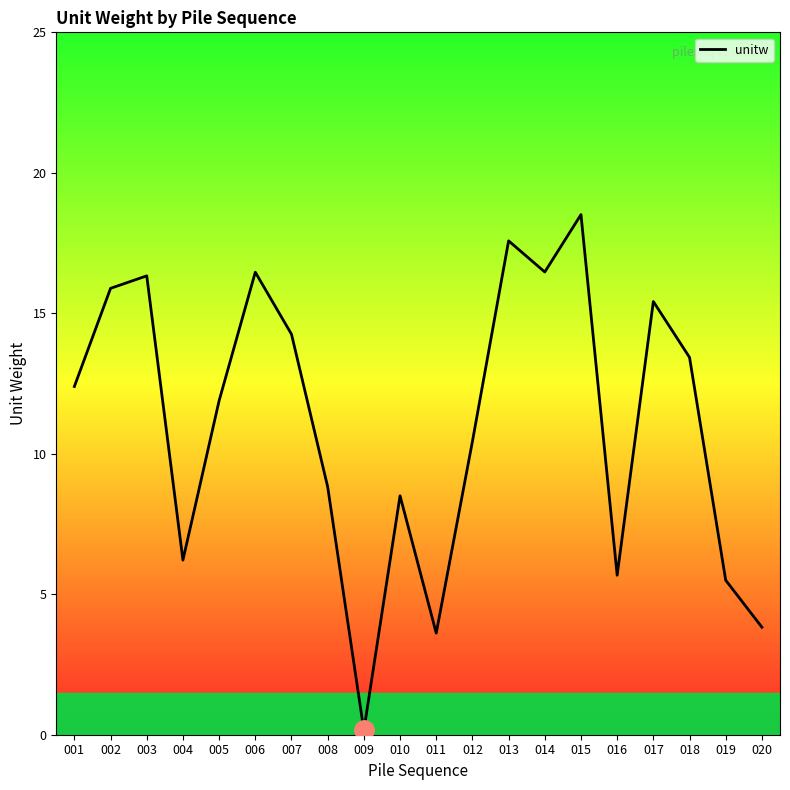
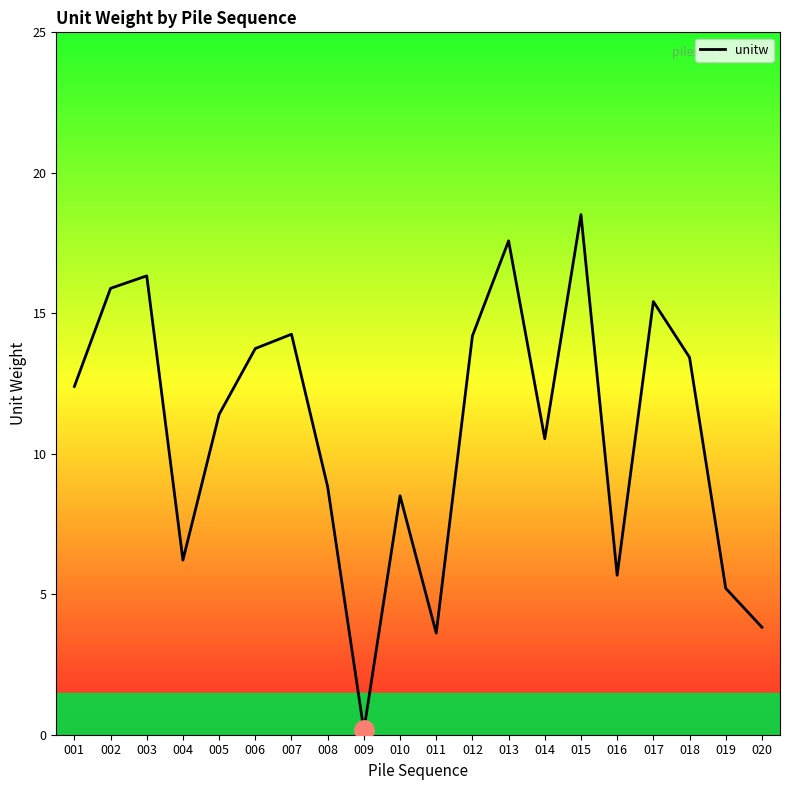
  {
    "unitw": {
      "001": 12.4,
      "002": 15.9,
      "003": 16.3,
      "004": 6.2,
-     "005": 11.9,
-     "006": 16.5,
+     "005": 11.4,
+     "006": 13.7,
      "007": 14.3,
      "008": 8.8,
      "010": 8.5,
      "011": 3.6,
-     "012": 10.4,
+     "012": 14.2,
      "013": 17.6,
-     "014": 16.5,
+     "014": 10.5,
      "015": 18.5,
      "016": 5.7,
      "017": 15.4,
      "018": 13.4,
-     "019": 5.5,
+     "019": 5.2,
      "020": 3.8
    }
  }
